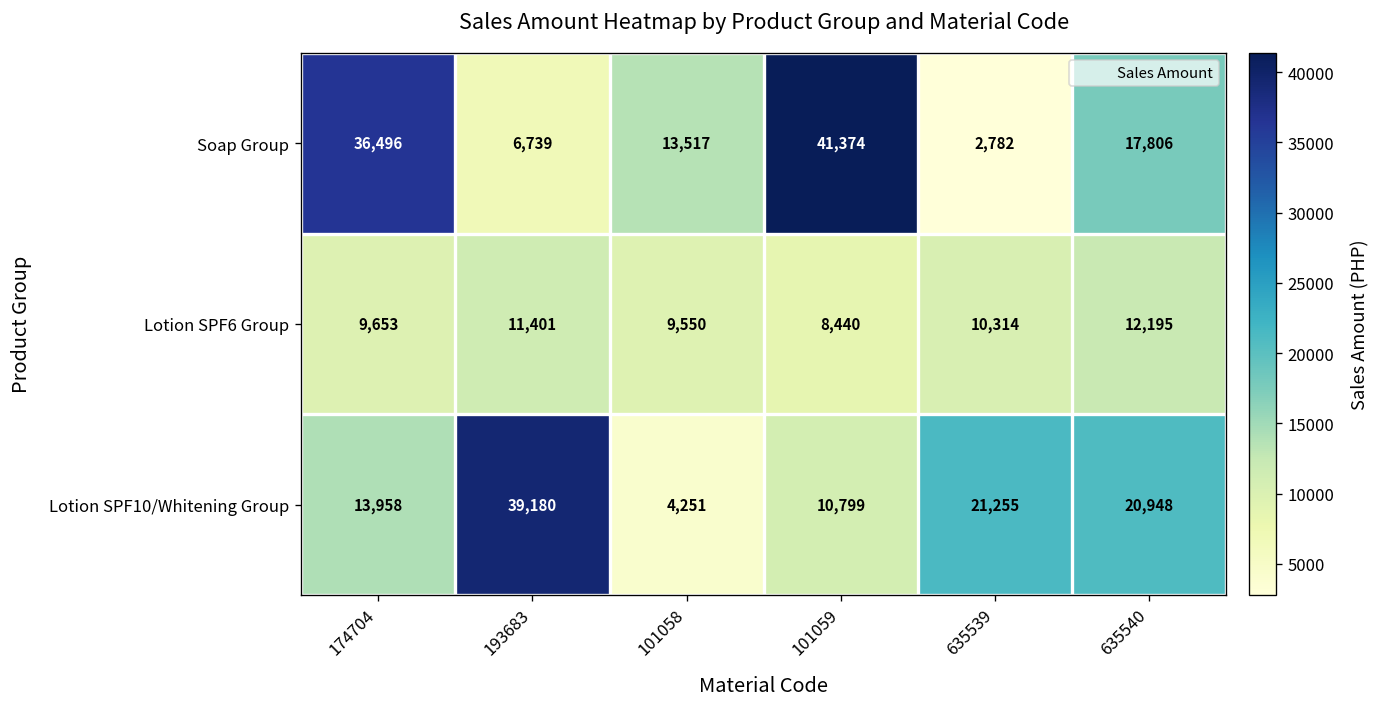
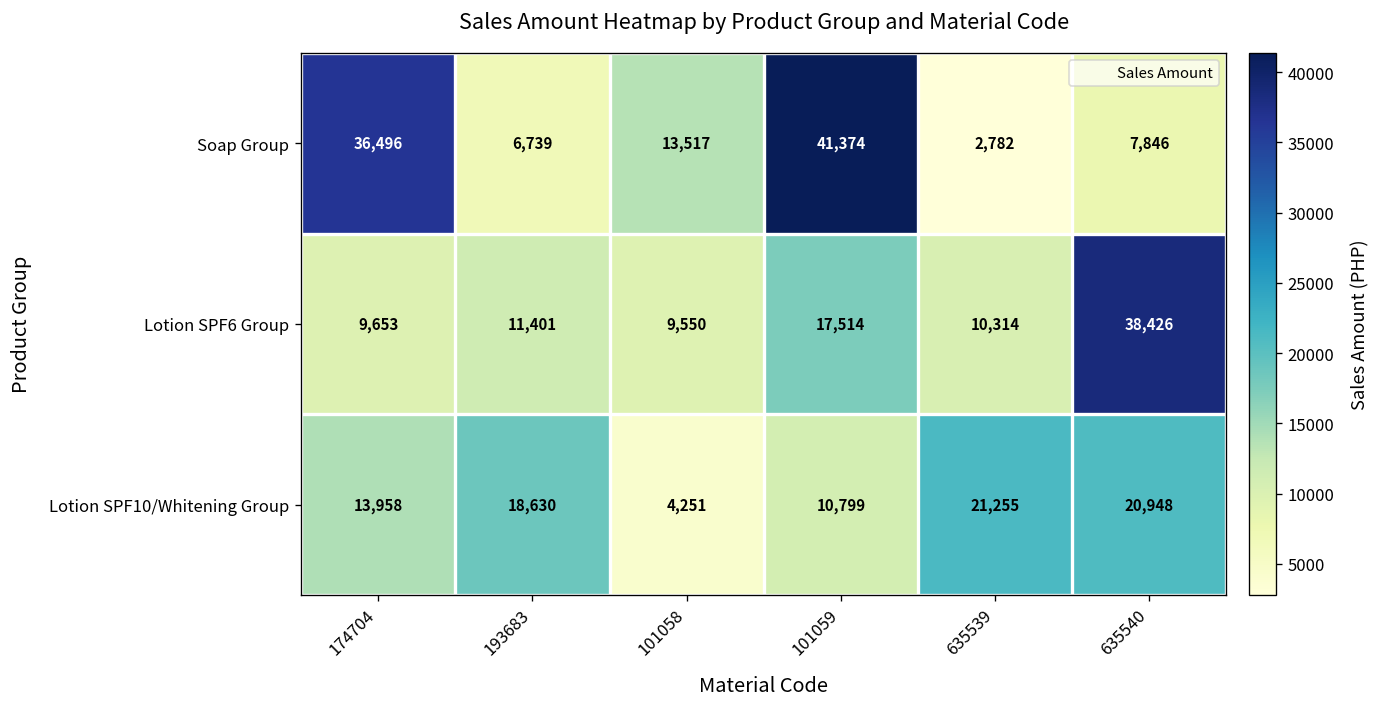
  {
    "Soap Group": {
      "174704": "36,496",
      "193683": "6,739",
      "101058": "13,517",
      "101059": "41,374",
      "635539": "2,782",
-     "635540": "17,806"
+     "635540": "7,846"
    },
    "Lotion SPF6 Group": {
      "174704": "9,653",
      "193683": "11,401",
      "101058": "9,550",
-     "101059": "8,440",
+     "101059": "17,514",
      "635539": "10,314",
-     "635540": "12,195"
+     "635540": "38,426"
    },
    "Lotion SPF10/Whitening Group": {
      "174704": "13,958",
-     "193683": "39,180",
+     "193683": "18,630",
      "101058": "4,251",
      "101059": "10,799",
      "635539": "21,255",
      "635540": "20,948"
    }
  }
